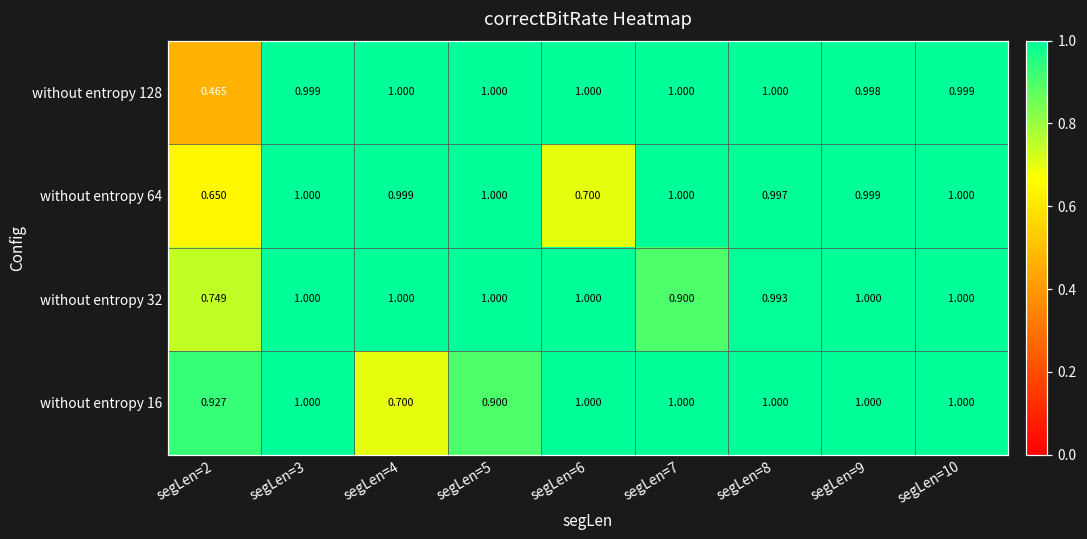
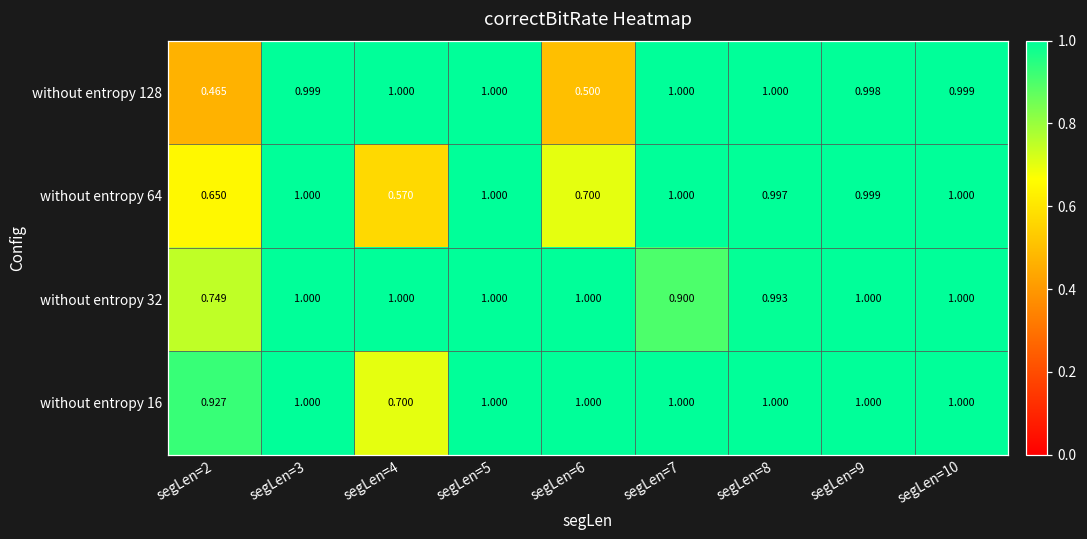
  {
    "without entropy 128": {
      "segLen=2": 0.465,
      "segLen=3": 0.999,
      "segLen=4": 1.000,
      "segLen=5": 1.000,
-     "segLen=6": 1.000,
+     "segLen=6": 0.500,
      "segLen=7": 1.000,
      "segLen=8": 1.000,
      "segLen=9": 0.998,
      "segLen=10": 0.999
    },
    "without entropy 64": {
      "segLen=2": 0.650,
      "segLen=3": 1.000,
-     "segLen=4": 0.999,
+     "segLen=4": 0.570,
      "segLen=5": 1.000,
      "segLen=6": 0.700,
      "segLen=7": 1.000,
      "segLen=8": 0.997,
      "segLen=9": 0.999,
      "segLen=10": 1.000
    },
    "without entropy 32": {
      "segLen=2": 0.749,
      "segLen=3": 1.000,
      "segLen=4": 1.000,
      "segLen=5": 1.000,
      "segLen=6": 1.000,
      "segLen=7": 0.900,
      "segLen=8": 0.993,
      "segLen=9": 1.000,
      "segLen=10": 1.000
    },
    "without entropy 16": {
      "segLen=2": 0.927,
      "segLen=3": 1.000,
      "segLen=4": 0.700,
-     "segLen=5": 0.900,
+     "segLen=5": 1.000,
      "segLen=6": 1.000,
      "segLen=7": 1.000,
      "segLen=8": 1.000,
      "segLen=9": 1.000,
      "segLen=10": 1.000
    }
  }
